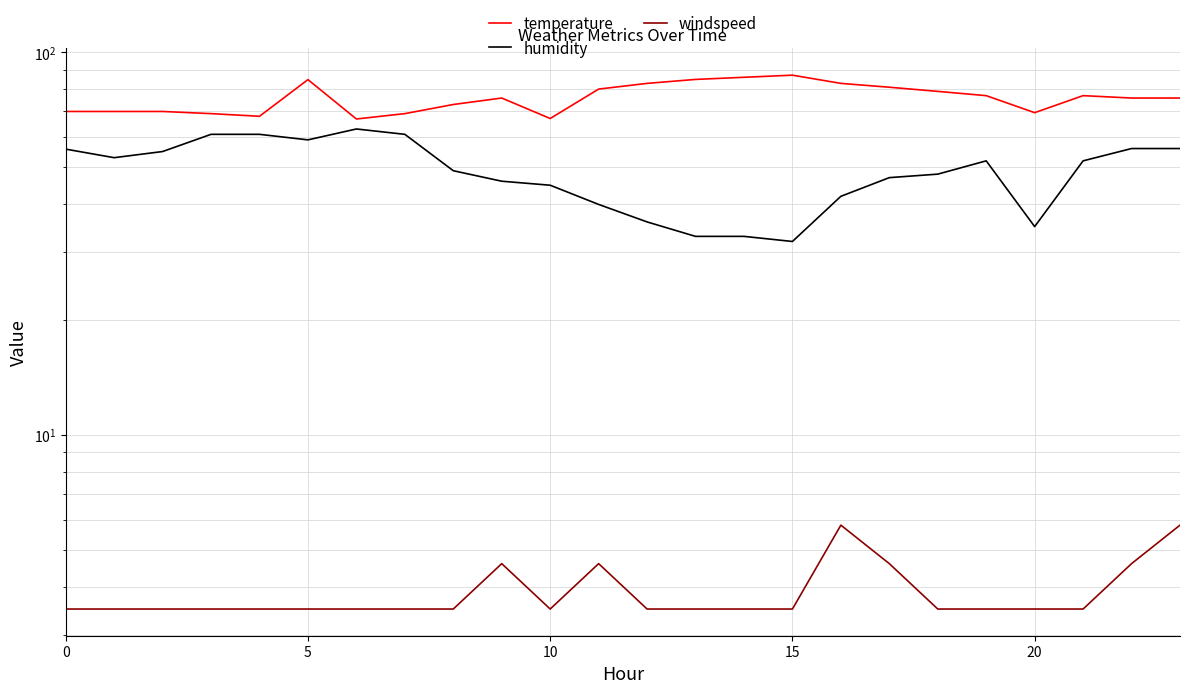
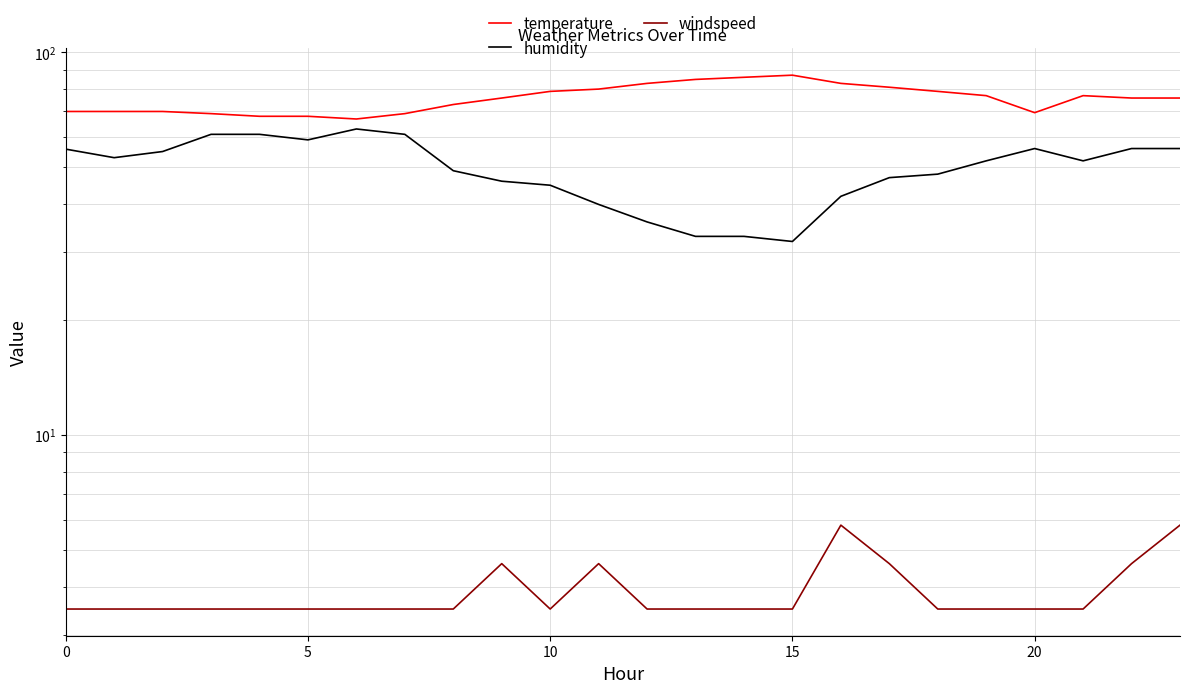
  {
    "temperature": {
      "0": 70,
-     "5": 85,
-     "10": 67,
+     "5": 68,
+     "10": 79,
      "15": 87,
      "20": 70
    },
    "humidity": {
      "0": 56,
      "5": 59,
      "10": 45,
      "15": 32,
-     "20": 35
+     "20": 56
    },
    "windspeed": {
      "0": 3.5,
      "5": 3.5,
      "10": 3.5,
      "15": 3.5,
      "20": 3.5
    }
  }
